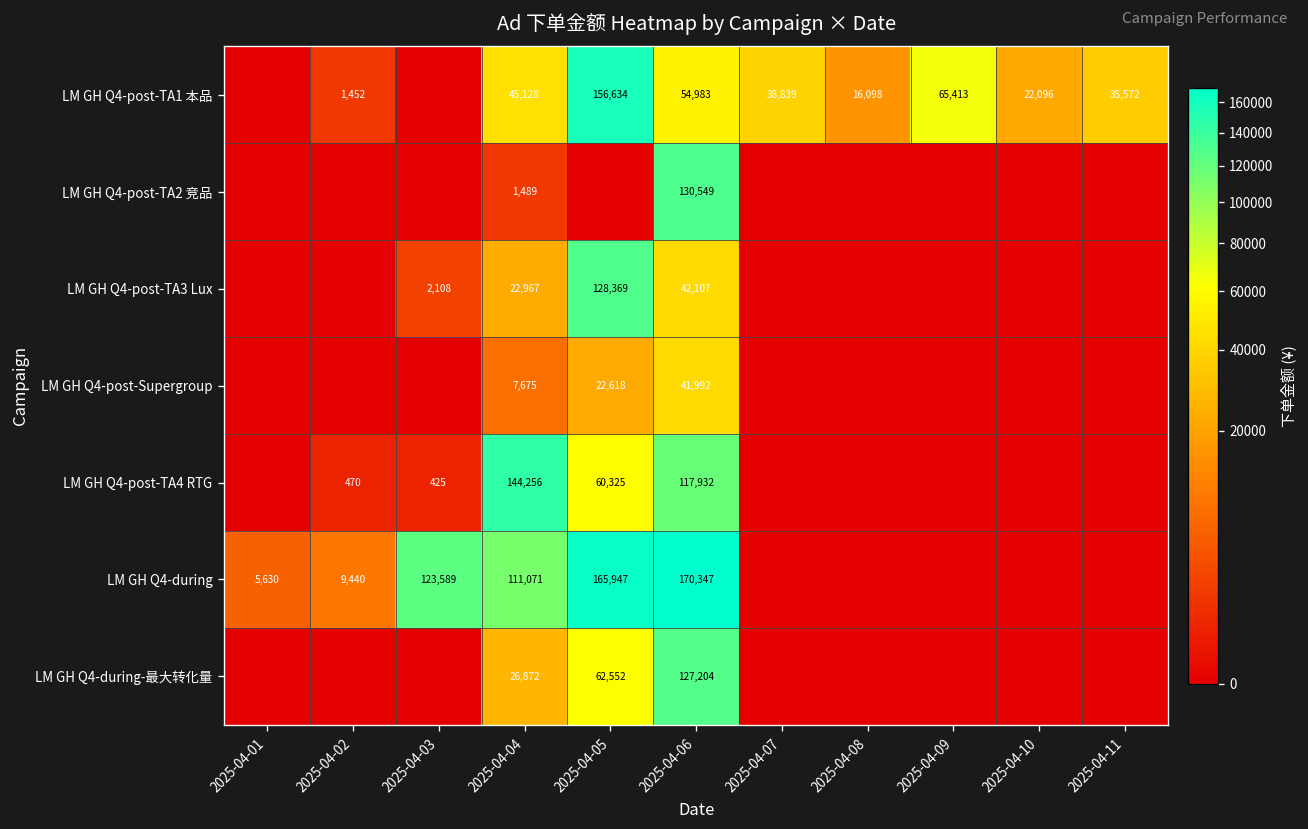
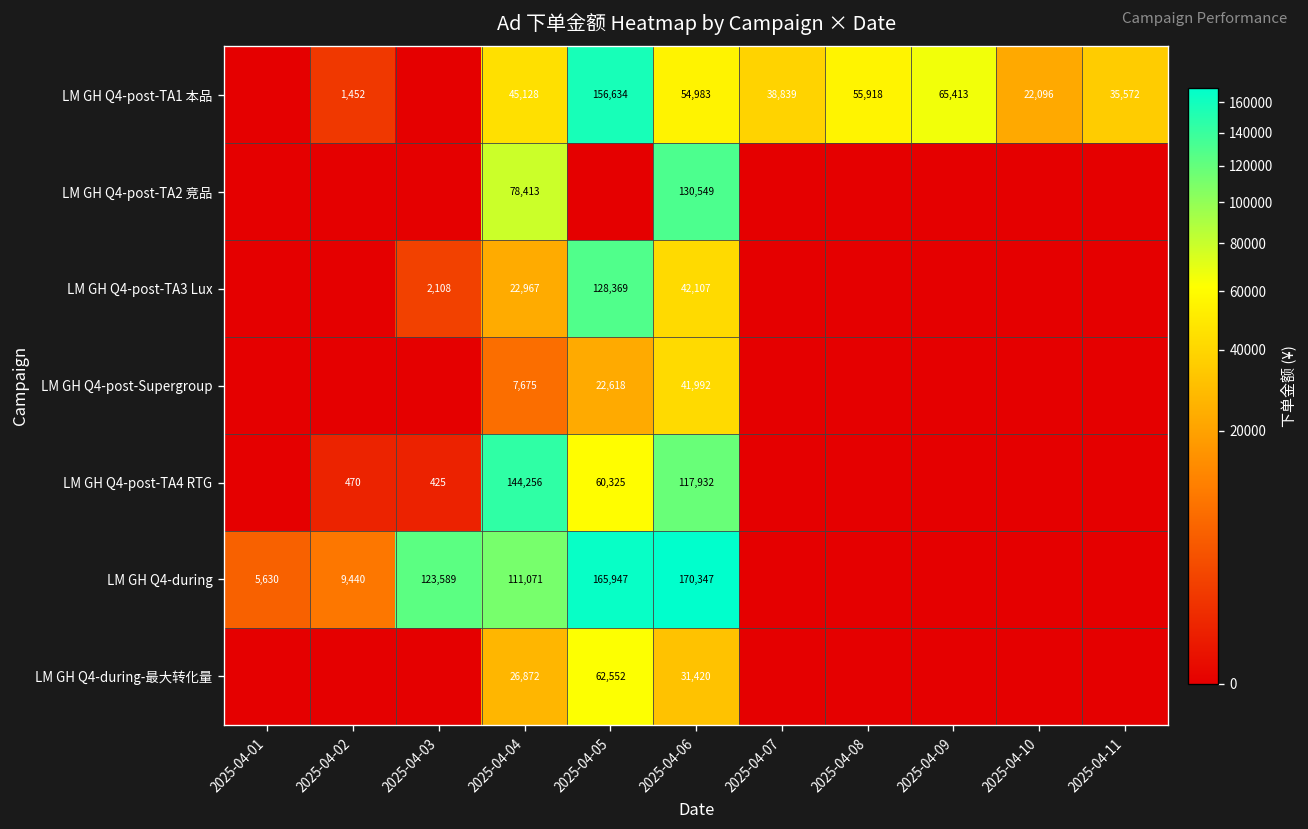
  {
    "LM GH Q4-post-TA1 本品": {
      "2025-04-02": "1,452",
      "2025-04-04": "45,128",
      "2025-04-05": "156,634",
      "2025-04-06": "54,983",
      "2025-04-07": "38,839",
-     "2025-04-08": "16,098",
+     "2025-04-08": "55,918",
      "2025-04-09": "65,413",
      "2025-04-10": "22,096",
      "2025-04-11": "35,572"
    },
    "LM GH Q4-post-TA2 竞品": {
-     "2025-04-04": "1,489",
+     "2025-04-04": "78,413",
      "2025-04-06": "130,549"
    },
    "LM GH Q4-post-TA3 Lux": {
      "2025-04-03": "2,108",
      "2025-04-04": "22,967",
      "2025-04-05": "128,369",
      "2025-04-06": "42,107"
    },
    "LM GH Q4-post-Supergroup": {
      "2025-04-04": "7,675",
      "2025-04-05": "22,618",
      "2025-04-06": "41,992"
    },
    "LM GH Q4-post-TA4 RTG": {
      "2025-04-02": "470",
      "2025-04-03": "425",
      "2025-04-04": "144,256",
      "2025-04-05": "60,325",
      "2025-04-06": "117,932"
    },
    "LM GH Q4-during": {
      "2025-04-01": "5,630",
      "2025-04-02": "9,440",
      "2025-04-03": "123,589",
      "2025-04-04": "111,071",
      "2025-04-05": "165,947",
      "2025-04-06": "170,347"
    },
    "LM GH Q4-during-最大转化量": {
      "2025-04-04": "26,872",
      "2025-04-05": "62,552",
-     "2025-04-06": "127,204"
+     "2025-04-06": "31,420"
    }
  }
